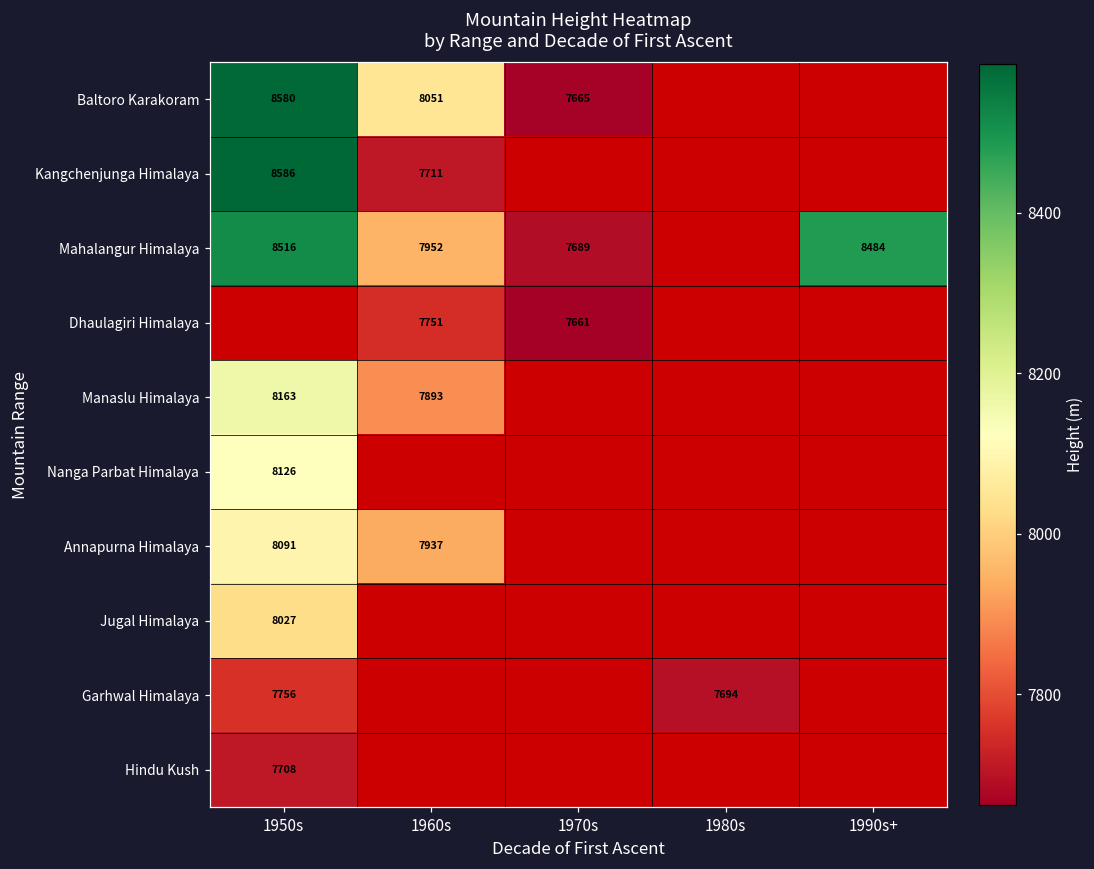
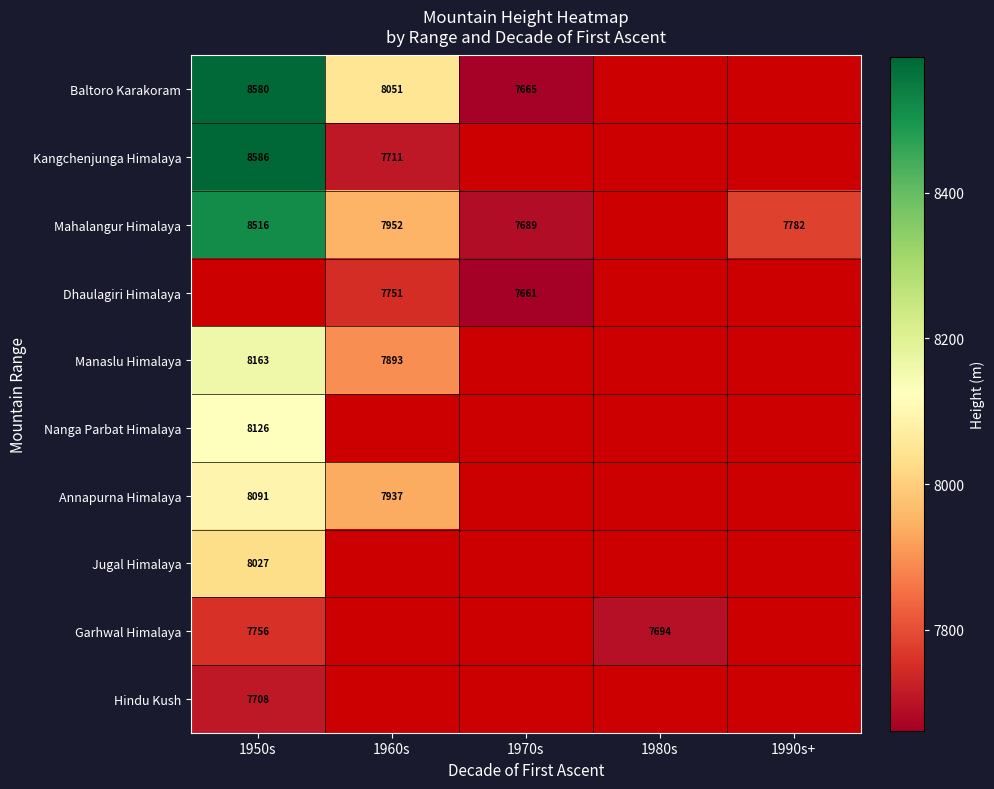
  {
    "Baltoro Karakoram": {
      "1950s": 8580,
      "1960s": 8051,
      "1970s": 7665
    },
    "Kangchenjunga Himalaya": {
      "1950s": 8586,
      "1960s": 7711
    },
    "Mahalangur Himalaya": {
      "1950s": 8516,
      "1960s": 7952,
      "1970s": 7689,
-     "1990s+": 8484
+     "1990s+": 7782
    },
    "Dhaulagiri Himalaya": {
      "1960s": 7751,
      "1970s": 7661
    },
    "Manaslu Himalaya": {
      "1950s": 8163,
      "1960s": 7893
    },
    "Nanga Parbat Himalaya": {
      "1950s": 8126
    },
    "Annapurna Himalaya": {
      "1950s": 8091,
      "1960s": 7937
    },
    "Jugal Himalaya": {
      "1950s": 8027
    },
    "Garhwal Himalaya": {
      "1950s": 7756,
      "1980s": 7694
    },
    "Hindu Kush": {
      "1950s": 7708
    }
  }
